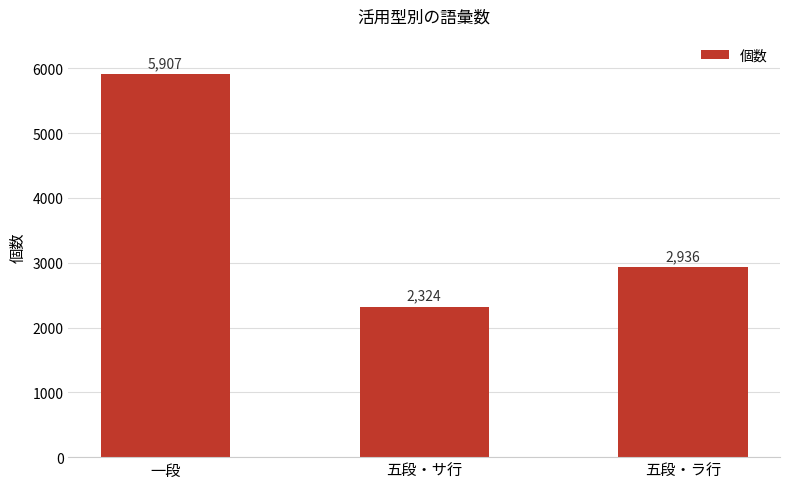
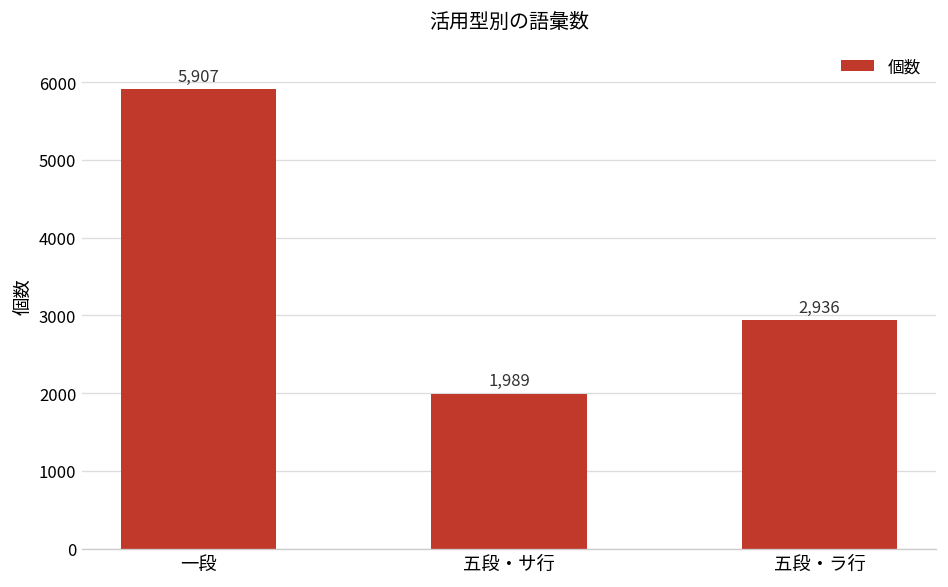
  {
    "一段": "5,907",
-   "五段・サ行": "2,324",
+   "五段・サ行": "1,989",
    "五段・ラ行": "2,936"
  }
